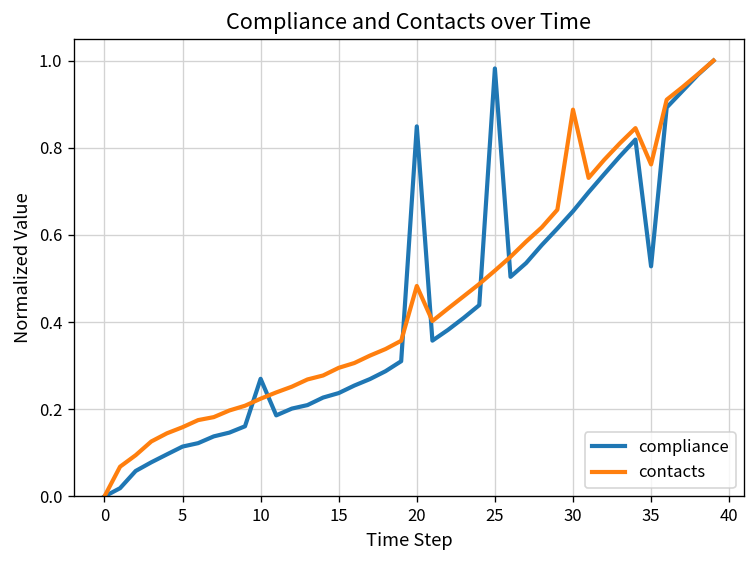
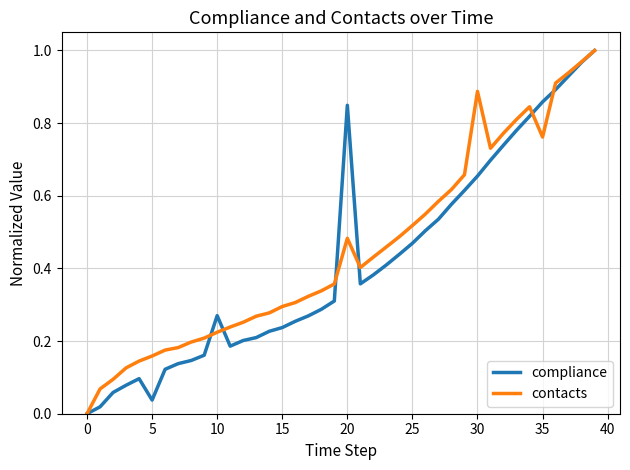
  {
    "compliance": {
-     "5": 0.11,
+     "5": 0.04,
      "10": 0.27,
      "15": 0.24,
      "20": 0.85,
-     "25": 0.98,
+     "25": 0.47,
      "30": 0.65,
-     "35": 0.53
+     "35": 0.86
    },
    "contacts": {
      "5": 0.16,
      "10": 0.22,
      "15": 0.30,
      "20": 0.48,
      "25": 0.52,
      "30": 0.89,
      "35": 0.76
    }
  }
